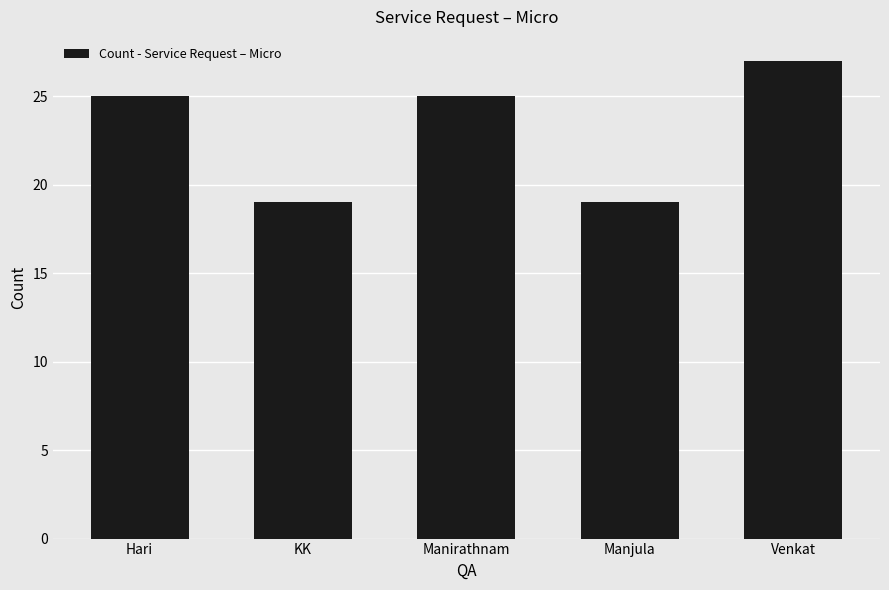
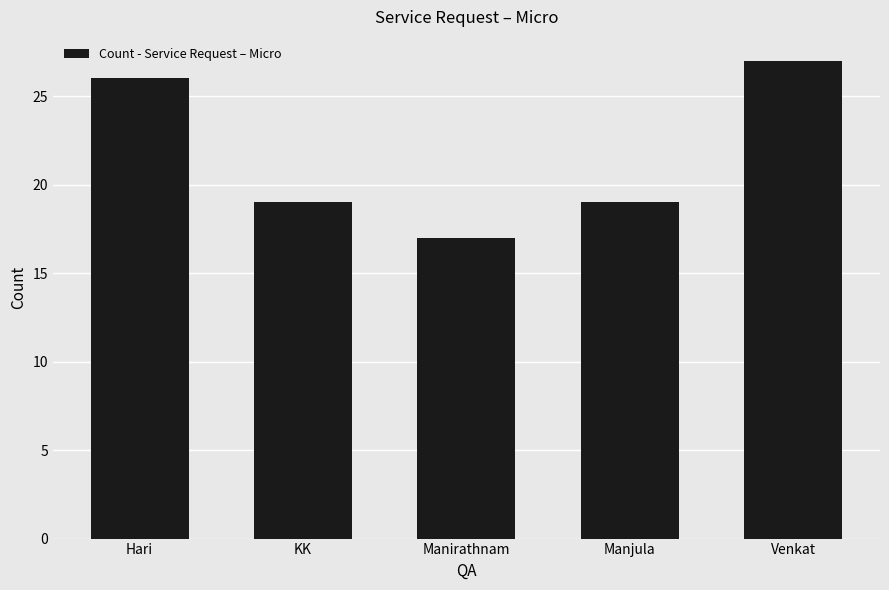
  {
-   "Hari": 25,
+   "Hari": 26,
    "KK": 19,
-   "Manirathnam": 25,
+   "Manirathnam": 17,
    "Manjula": 19,
    "Venkat": 27
  }
